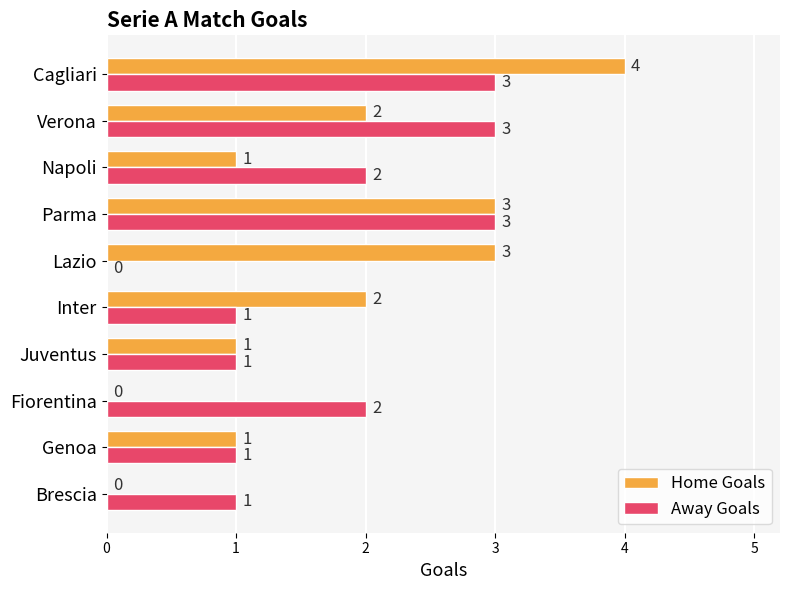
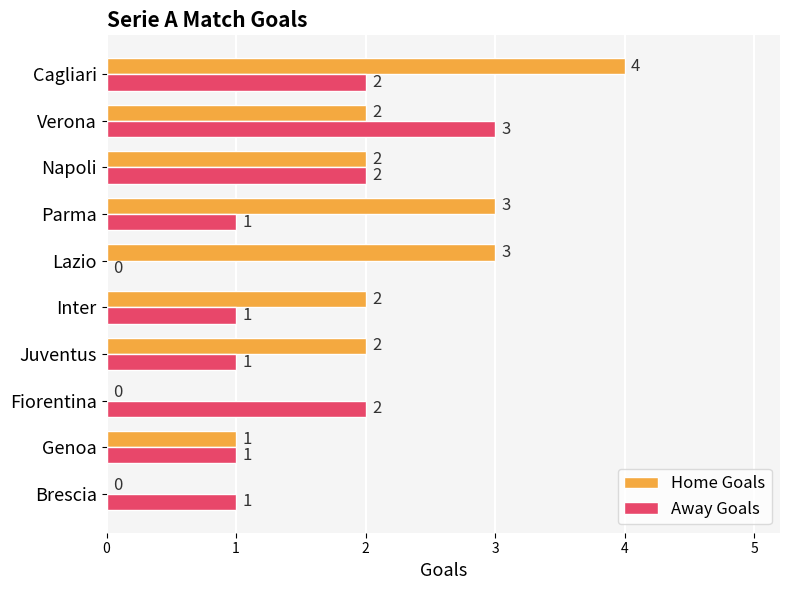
  {
    "Home Goals": {
      "Cagliari": 4,
      "Verona": 2,
-     "Napoli": 1,
+     "Napoli": 2,
      "Parma": 3,
      "Lazio": 3,
      "Inter": 2,
-     "Juventus": 1,
+     "Juventus": 2,
      "Fiorentina": 0,
      "Genoa": 1,
      "Brescia": 0
    },
    "Away Goals": {
-     "Cagliari": 3,
+     "Cagliari": 2,
      "Verona": 3,
      "Napoli": 2,
-     "Parma": 3,
+     "Parma": 1,
      "Lazio": 0,
      "Inter": 1,
      "Juventus": 1,
      "Fiorentina": 2,
      "Genoa": 1,
      "Brescia": 1
    }
  }
